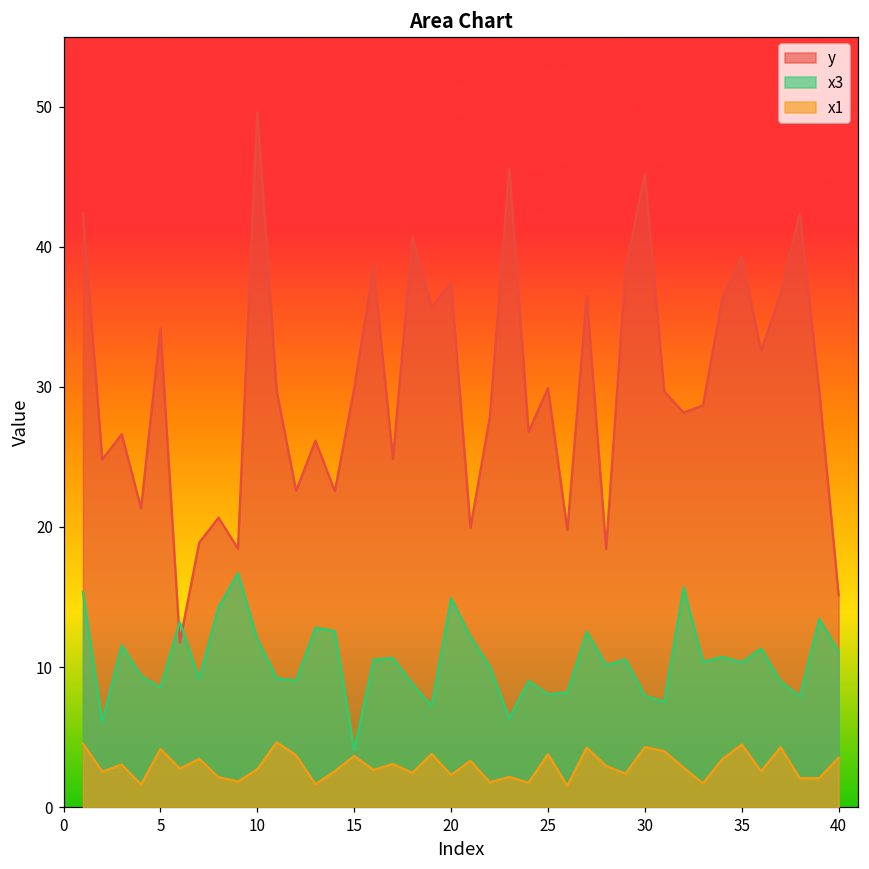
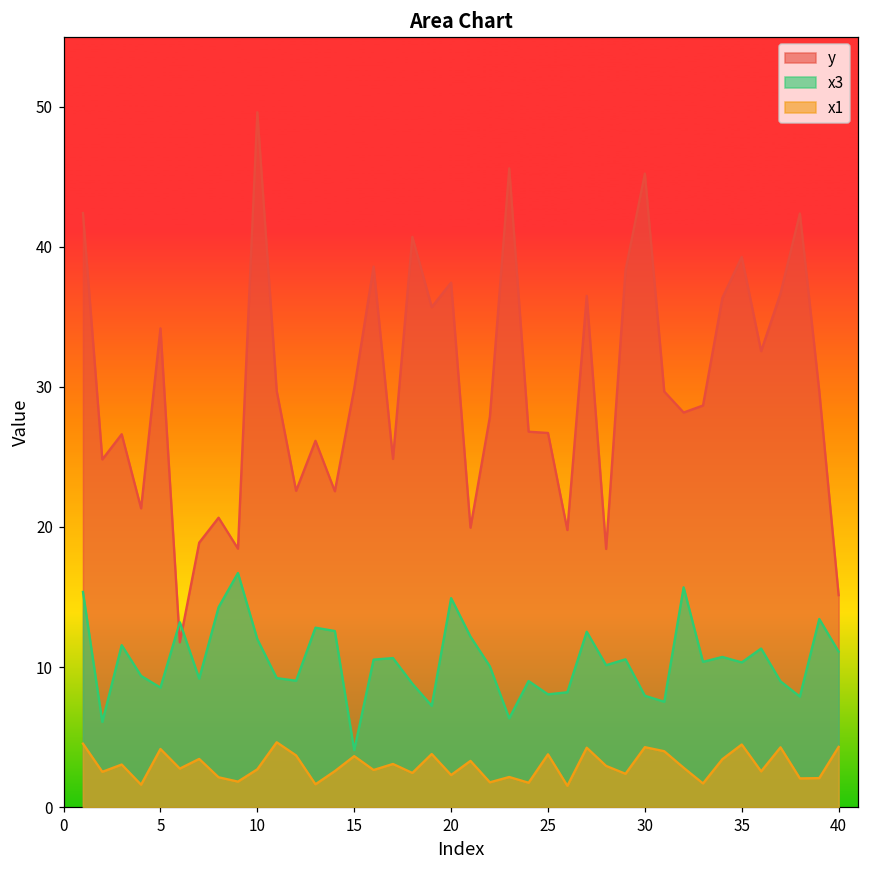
  {
    "y": {
      "5": 34.2,
      "10": 49.6,
      "15": 29.9,
      "20": 37.4,
-     "25": 29.9,
+     "25": 26.7,
      "30": 45.2,
      "35": 39.3,
      "40": 15.1
    },
    "x3": {
      "5": 8.5,
      "10": 12.0,
      "15": 4.1,
      "20": 14.9,
      "25": 8.1,
      "30": 8.0,
      "35": 10.3,
      "40": 11.1
    },
    "x1": {
      "5": 4.2,
      "10": 2.7,
      "15": 3.6,
      "20": 2.3,
      "25": 3.8,
      "30": 4.3,
      "35": 4.5,
-     "40": 3.5
+     "40": 4.3
    }
  }
